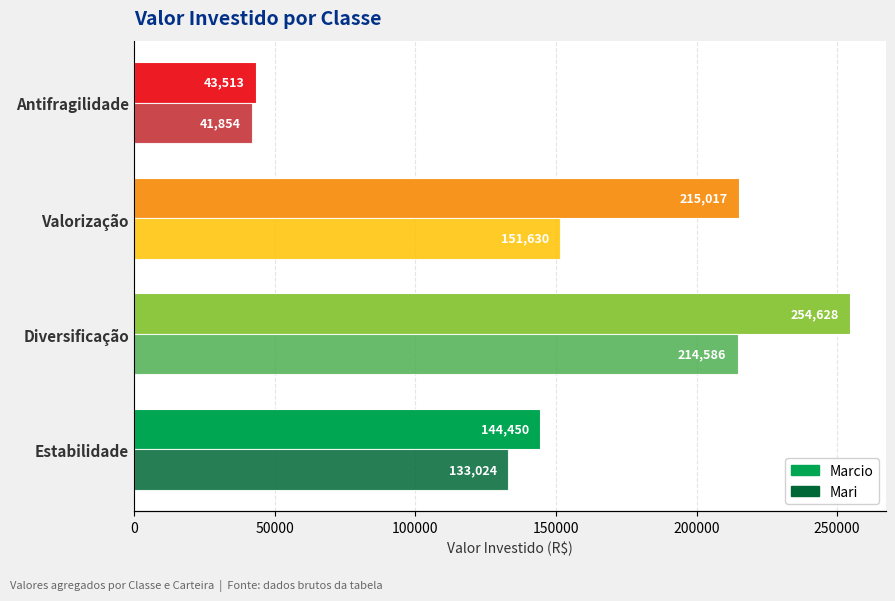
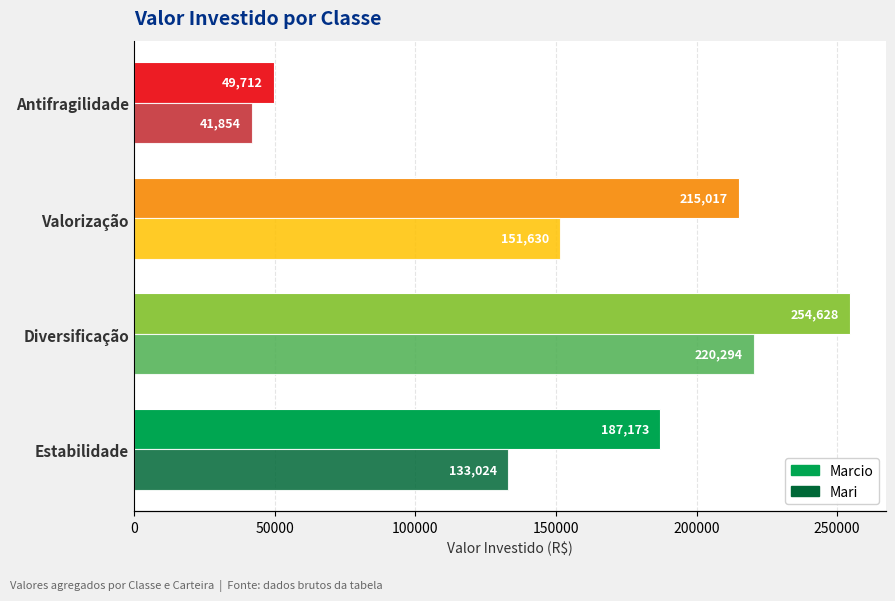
  {
    "Marcio": {
-     "Antifragilidade": "43,513",
+     "Antifragilidade": "49,712",
      "Valorização": "215,017",
      "Diversificação": "254,628",
-     "Estabilidade": "144,450"
+     "Estabilidade": "187,173"
    },
    "Mari": {
      "Antifragilidade": "41,854",
      "Valorização": "151,630",
-     "Diversificação": "214,586",
+     "Diversificação": "220,294",
      "Estabilidade": "133,024"
    }
  }
